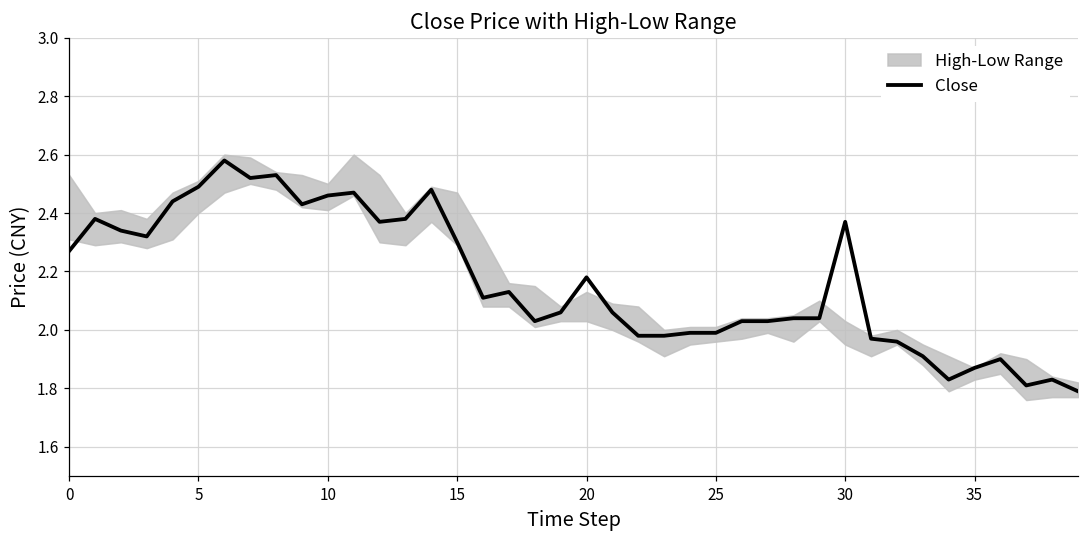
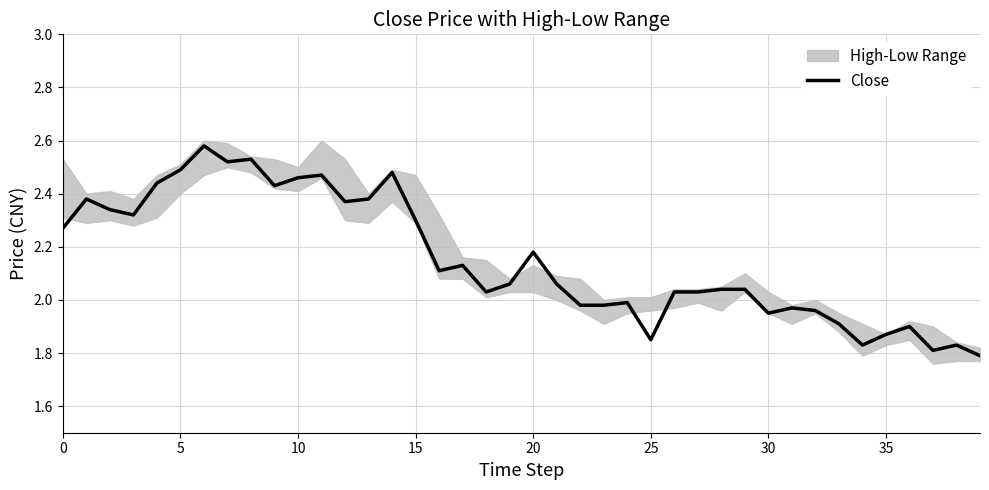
  {
    "Close": {
      "0": 2.27,
      "5": 2.49,
      "10": 2.46,
      "15": 2.30,
      "20": 2.18,
-     "25": 1.99,
-     "30": 2.37
+     "25": 1.85,
+     "30": 1.95
    }
  }
